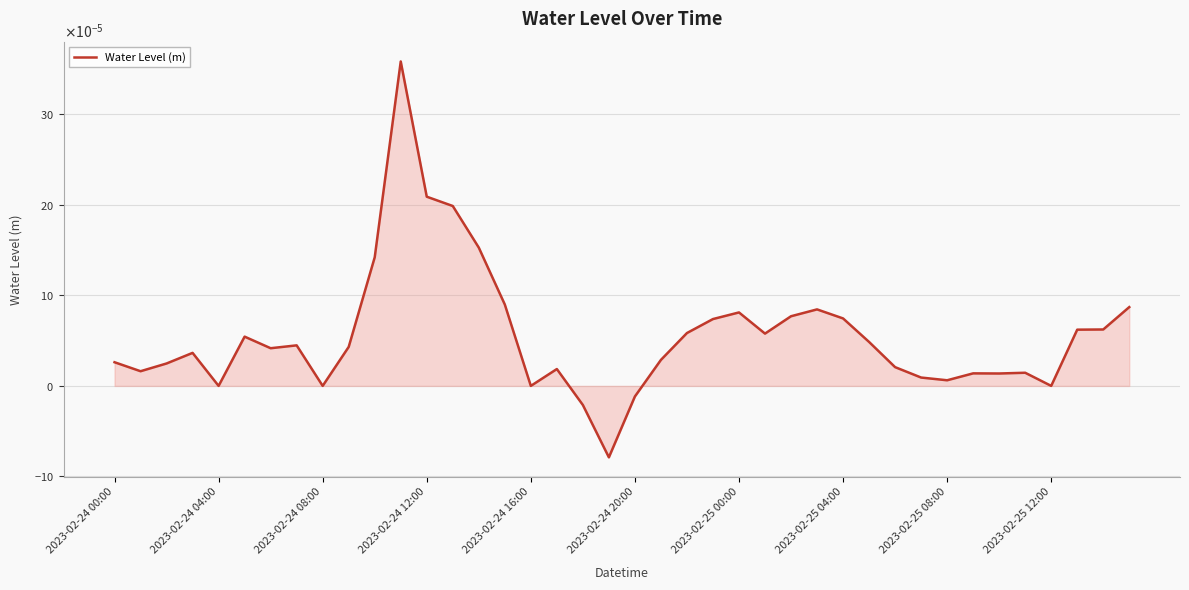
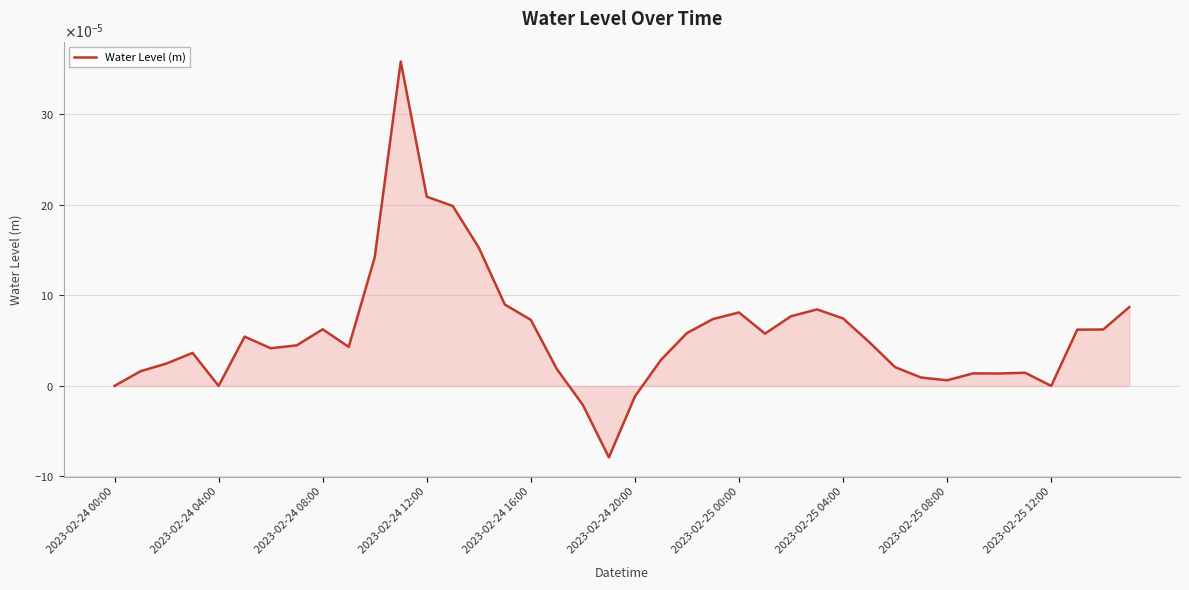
  {
    "Water Level (m)": {
-     "2023-02-24 00:00": 0.00003,
-     "2023-02-24 08:00": 0.0000,
-     "2023-02-24 16:00": 0.0000,
+     "2023-02-24 00:00": 0.00000,
+     "2023-02-24 08:00": 0.0001,
+     "2023-02-24 16:00": 0.0001,
      "2023-02-24 20:00": -0.00001
    }
  }
